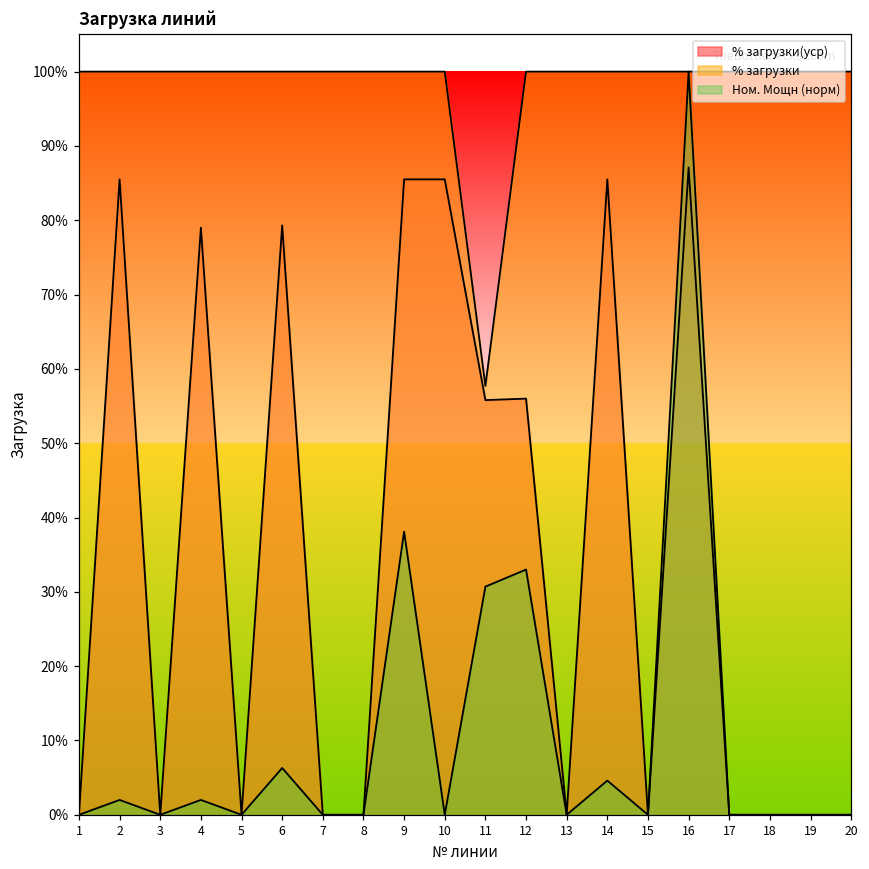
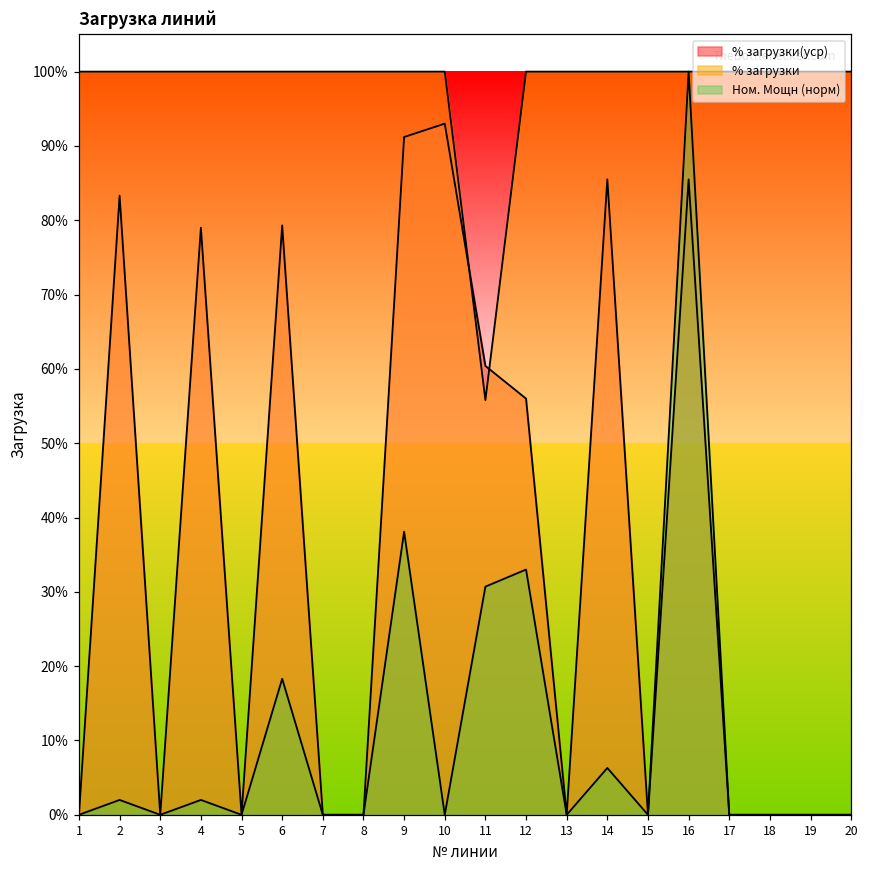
  {
    "% загрузки(уср)": {
-     "2": "86%",
+     "2": "83%",
      "4": "79%",
      "6": "79%",
-     "9": "86%",
-     "10": "86%",
-     "11": "56%",
+     "9": "91%",
+     "10": "93%",
+     "11": "60%",
      "12": "56%",
      "14": "86%",
-     "16": "87%"
+     "16": "86%"
    },
    "% загрузки": {
      "1": "100%",
      "2": "100%",
      "3": "100%",
      "4": "100%",
      "5": "100%",
      "6": "100%",
      "7": "100%",
      "8": "100%",
      "9": "100%",
      "10": "100%",
-     "11": "58%",
+     "11": "56%",
      "12": "100%",
      "13": "100%",
      "14": "100%",
      "15": "100%",
      "20": "100%"
    },
    "Ном. Мощн (норм)": {
      "2": "2%",
      "4": "2%",
-     "6": "6%",
+     "6": "18%",
      "9": "38%",
      "10": "0%",
      "11": "31%",
      "12": "33%",
-     "14": "5%"
+     "14": "6%"
    }
  }
